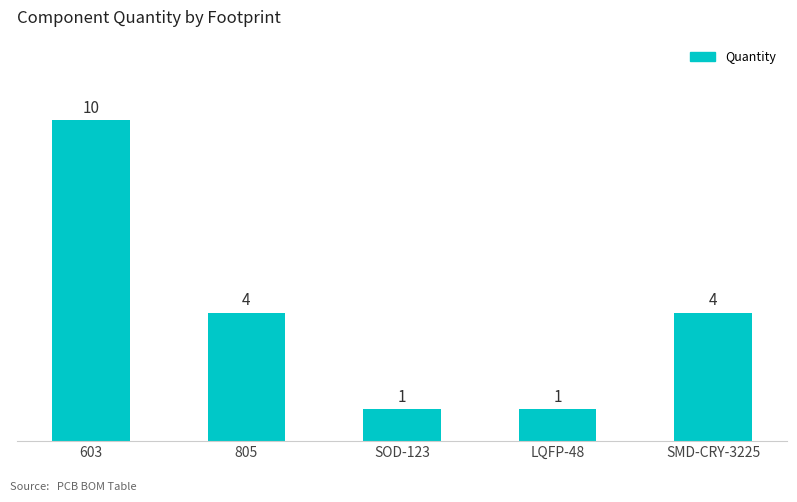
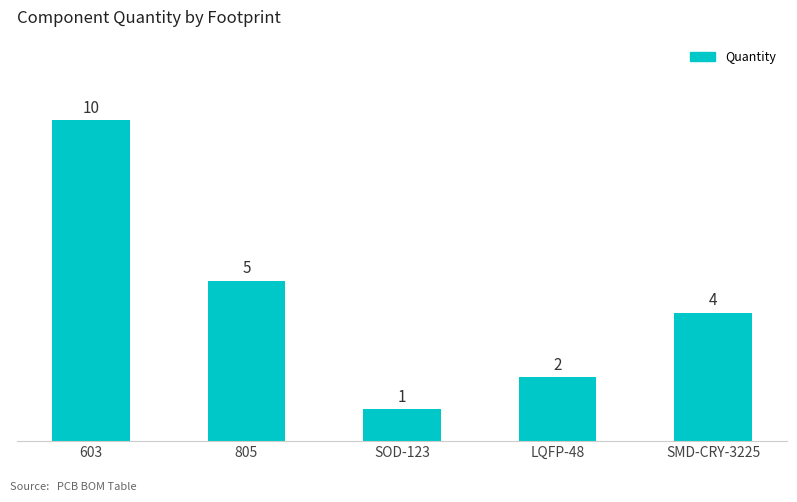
  {
    "603": 10,
-   "805": 4,
+   "805": 5,
    "SOD-123": 1,
-   "LQFP-48": 1,
+   "LQFP-48": 2,
    "SMD-CRY-3225": 4
  }
